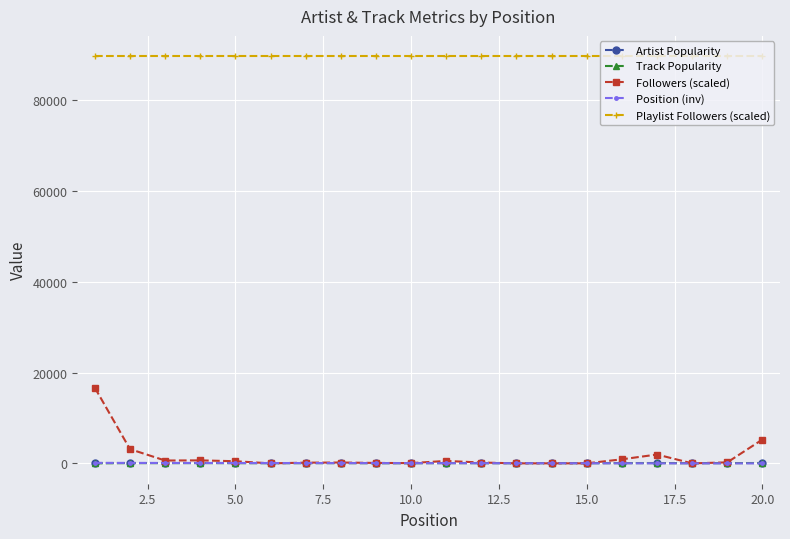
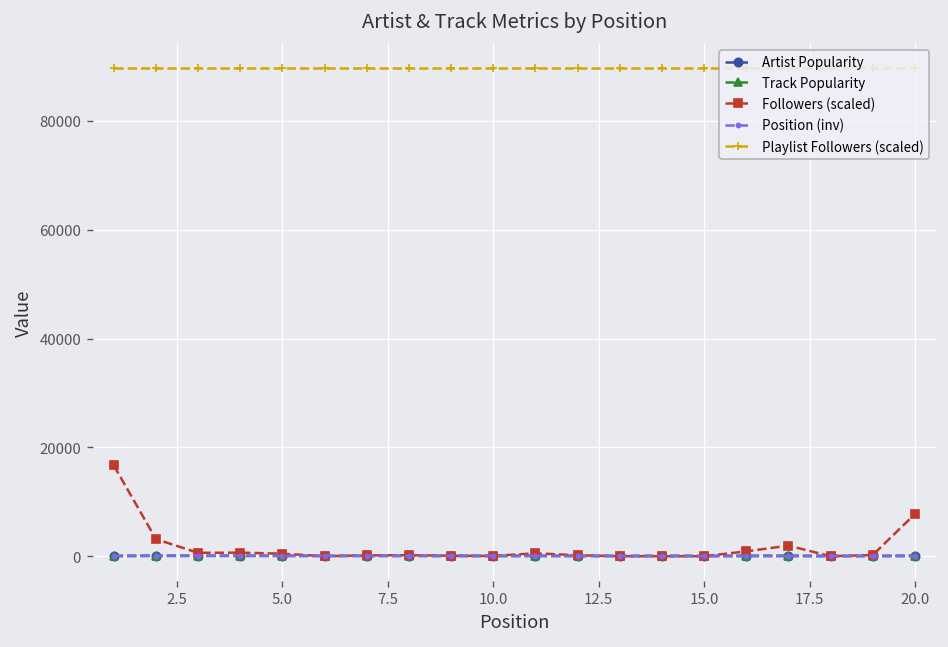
  {
    "Position (inv)": {
      "20.0": 0
    },
    "Followers (scaled)": {
-     "20.0": 5000
+     "20.0": 8000
    },
    "Playlist Followers (scaled)": {
      "5.0": 90000,
      "10.0": 90000,
      "15.0": 90000
    }
  }
